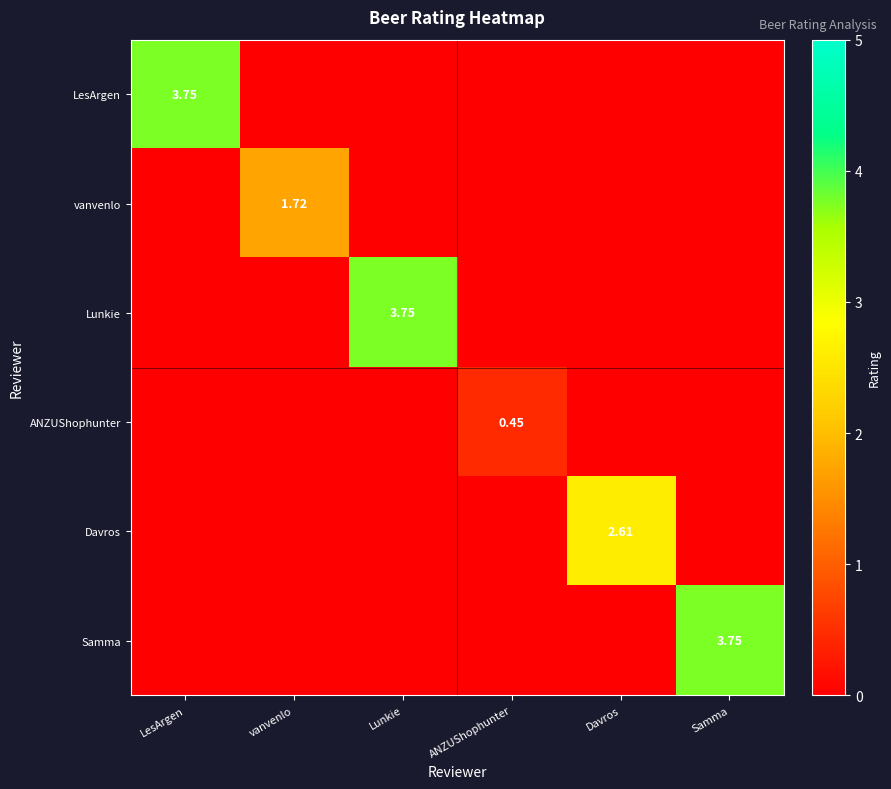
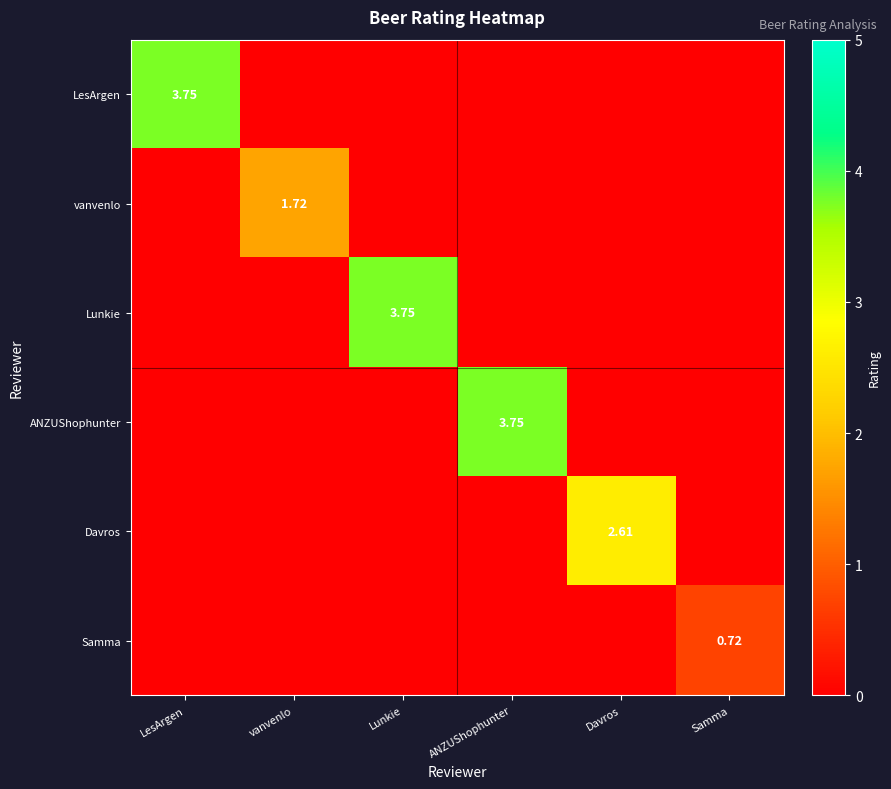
  {
    "LesArgen": {
      "LesArgen": 3.75
    },
    "vanvenlo": {
      "vanvenlo": 1.72
    },
    "Lunkie": {
      "Lunkie": 3.75
    },
    "ANZUShophunter": {
-     "ANZUShophunter": 0.45
+     "ANZUShophunter": 3.75
    },
    "Davros": {
      "Davros": 2.61
    },
    "Samma": {
-     "Samma": 3.75
+     "Samma": 0.72
    }
  }
